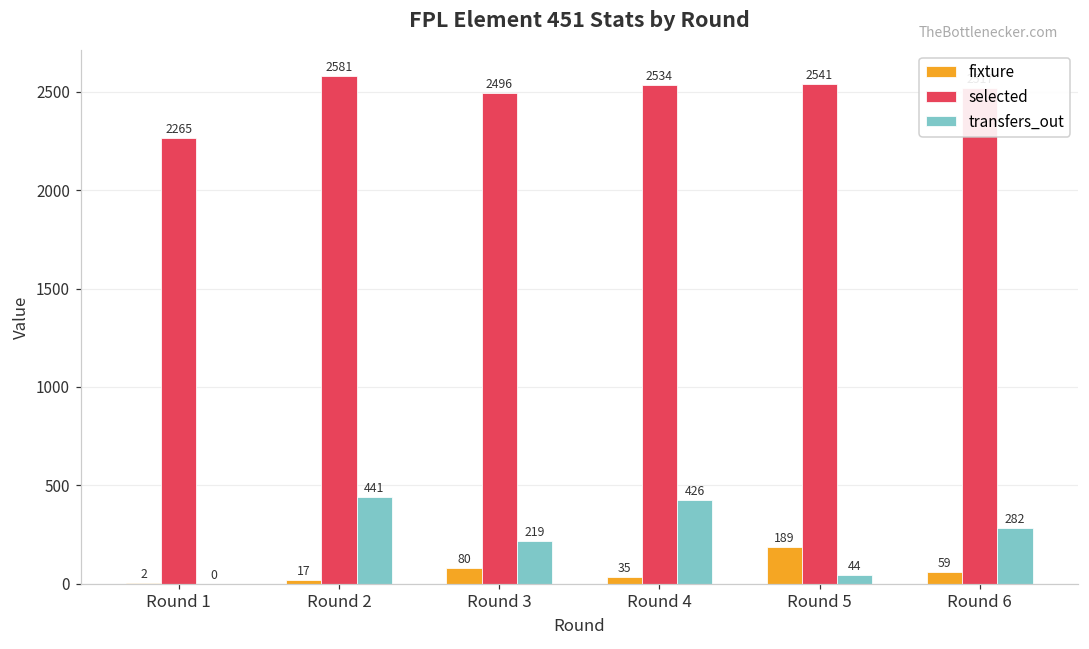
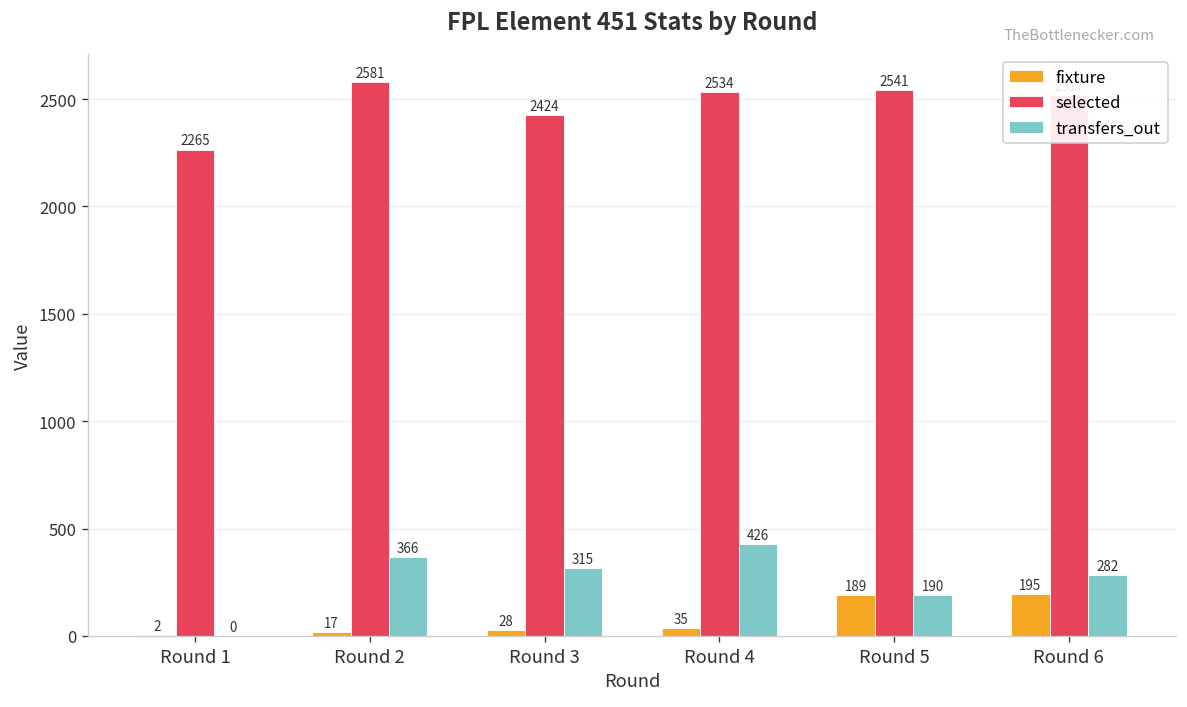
  {
    "fixture": {
      "Round 1": 2,
      "Round 2": 17,
-     "Round 3": 80,
+     "Round 3": 28,
      "Round 4": 35,
      "Round 5": 189,
-     "Round 6": 59
+     "Round 6": 195
    },
    "selected": {
      "Round 1": 2265,
      "Round 2": 2581,
-     "Round 3": 2496,
+     "Round 3": 2424,
      "Round 4": 2534,
      "Round 5": 2541
    },
    "transfers_out": {
      "Round 1": 0,
-     "Round 2": 441,
-     "Round 3": 219,
+     "Round 2": 366,
+     "Round 3": 315,
      "Round 4": 426,
-     "Round 5": 44,
+     "Round 5": 190,
      "Round 6": 282
    }
  }
